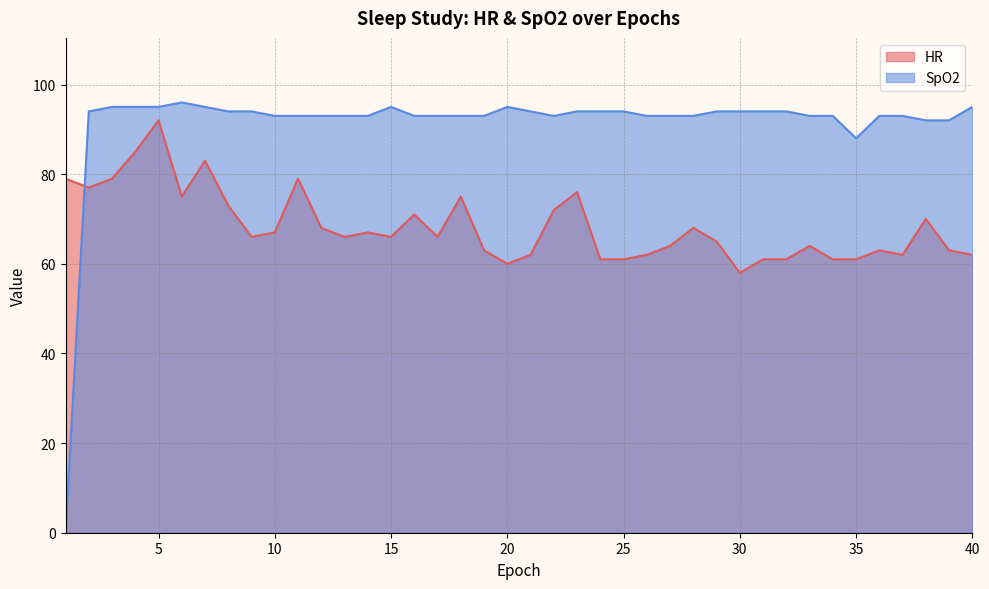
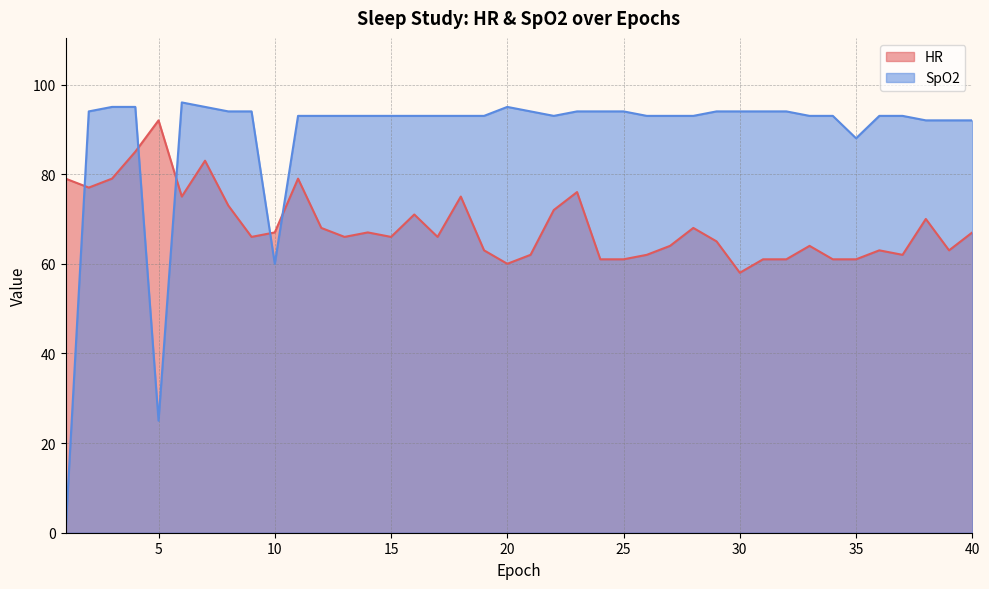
  {
    "HR": {
      "5": 92,
      "10": 67,
      "15": 66,
      "20": 60,
      "25": 61,
      "30": 58,
      "35": 61,
-     "40": 62
+     "40": 67
    },
    "SpO2": {
-     "5": 95,
-     "10": 93,
-     "15": 95,
+     "5": 25,
+     "10": 60,
+     "15": 93,
      "20": 95,
      "25": 94,
      "30": 94,
      "35": 88,
-     "40": 95
+     "40": 92
    }
  }
